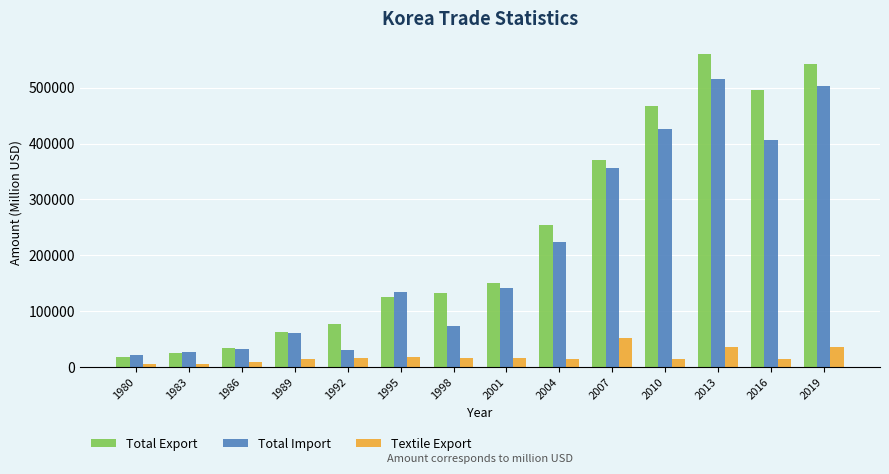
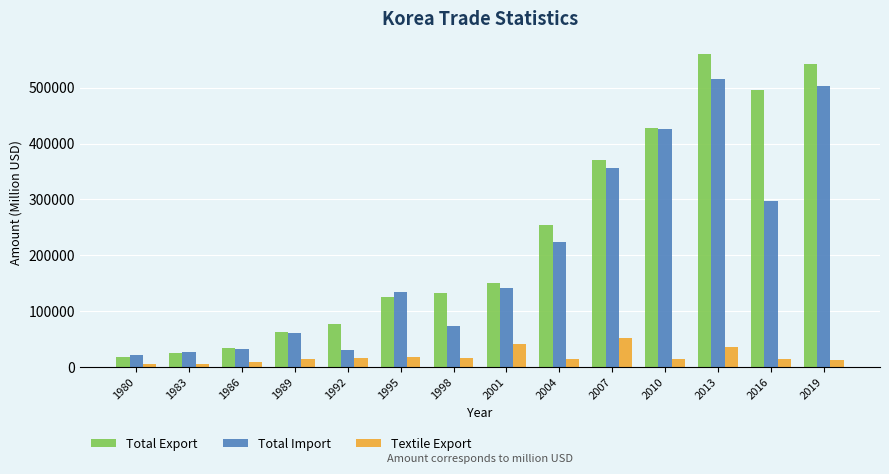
  {
    "Total Export": {
      "1980": 20000,
      "1983": 20000,
      "1986": 30000,
      "1989": 60000,
      "1992": 80000,
      "1995": 130000,
      "1998": 130000,
      "2001": 150000,
      "2004": 250000,
      "2007": 370000,
-     "2010": 470000,
+     "2010": 430000,
      "2013": 560000,
      "2016": 500000,
      "2019": 540000
    },
    "Total Import": {
      "1980": 20000,
      "1983": 30000,
      "1986": 30000,
      "1989": 60000,
      "1992": 30000,
      "1995": 140000,
      "1998": 70000,
      "2001": 140000,
      "2004": 220000,
      "2007": 360000,
      "2010": 430000,
      "2013": 520000,
-     "2016": 410000,
+     "2016": 300000,
      "2019": 500000
    },
    "Textile Export": {
      "1980": 10000,
      "1983": 10000,
      "1986": 10000,
      "1989": 20000,
      "1992": 20000,
      "1995": 20000,
      "1998": 20000,
-     "2001": 20000,
+     "2001": 40000,
      "2004": 10000,
      "2007": 50000,
      "2010": 10000,
      "2013": 40000,
      "2016": 10000,
-     "2019": 40000
+     "2019": 10000
    }
  }
